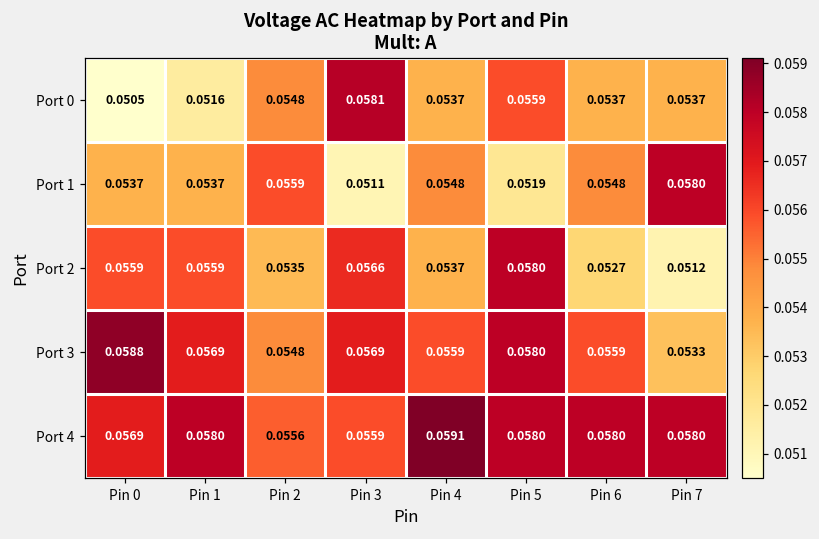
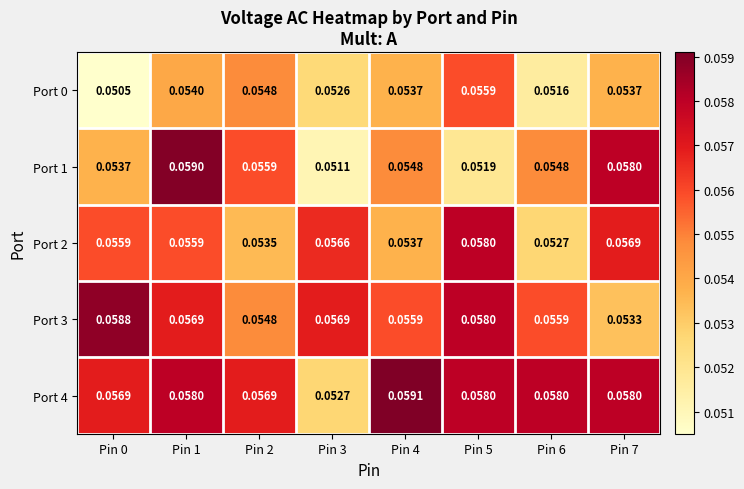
  {
    "Port 0": {
      "Pin 0": 0.0505,
-     "Pin 1": 0.0516,
+     "Pin 1": 0.0540,
      "Pin 2": 0.0548,
-     "Pin 3": 0.0581,
+     "Pin 3": 0.0526,
      "Pin 4": 0.0537,
      "Pin 5": 0.0559,
-     "Pin 6": 0.0537,
+     "Pin 6": 0.0516,
      "Pin 7": 0.0537
    },
    "Port 1": {
      "Pin 0": 0.0537,
-     "Pin 1": 0.0537,
+     "Pin 1": 0.0590,
      "Pin 2": 0.0559,
      "Pin 3": 0.0511,
      "Pin 4": 0.0548,
      "Pin 5": 0.0519,
      "Pin 6": 0.0548,
      "Pin 7": 0.0580
    },
    "Port 2": {
      "Pin 0": 0.0559,
      "Pin 1": 0.0559,
      "Pin 2": 0.0535,
      "Pin 3": 0.0566,
      "Pin 4": 0.0537,
      "Pin 5": 0.0580,
      "Pin 6": 0.0527,
-     "Pin 7": 0.0512
+     "Pin 7": 0.0569
    },
    "Port 3": {
      "Pin 0": 0.0588,
      "Pin 1": 0.0569,
      "Pin 2": 0.0548,
      "Pin 3": 0.0569,
      "Pin 4": 0.0559,
      "Pin 5": 0.0580,
      "Pin 6": 0.0559,
      "Pin 7": 0.0533
    },
    "Port 4": {
      "Pin 0": 0.0569,
      "Pin 1": 0.0580,
-     "Pin 2": 0.0556,
-     "Pin 3": 0.0559,
+     "Pin 2": 0.0569,
+     "Pin 3": 0.0527,
      "Pin 4": 0.0591,
      "Pin 5": 0.0580,
      "Pin 6": 0.0580,
      "Pin 7": 0.0580
    }
  }
